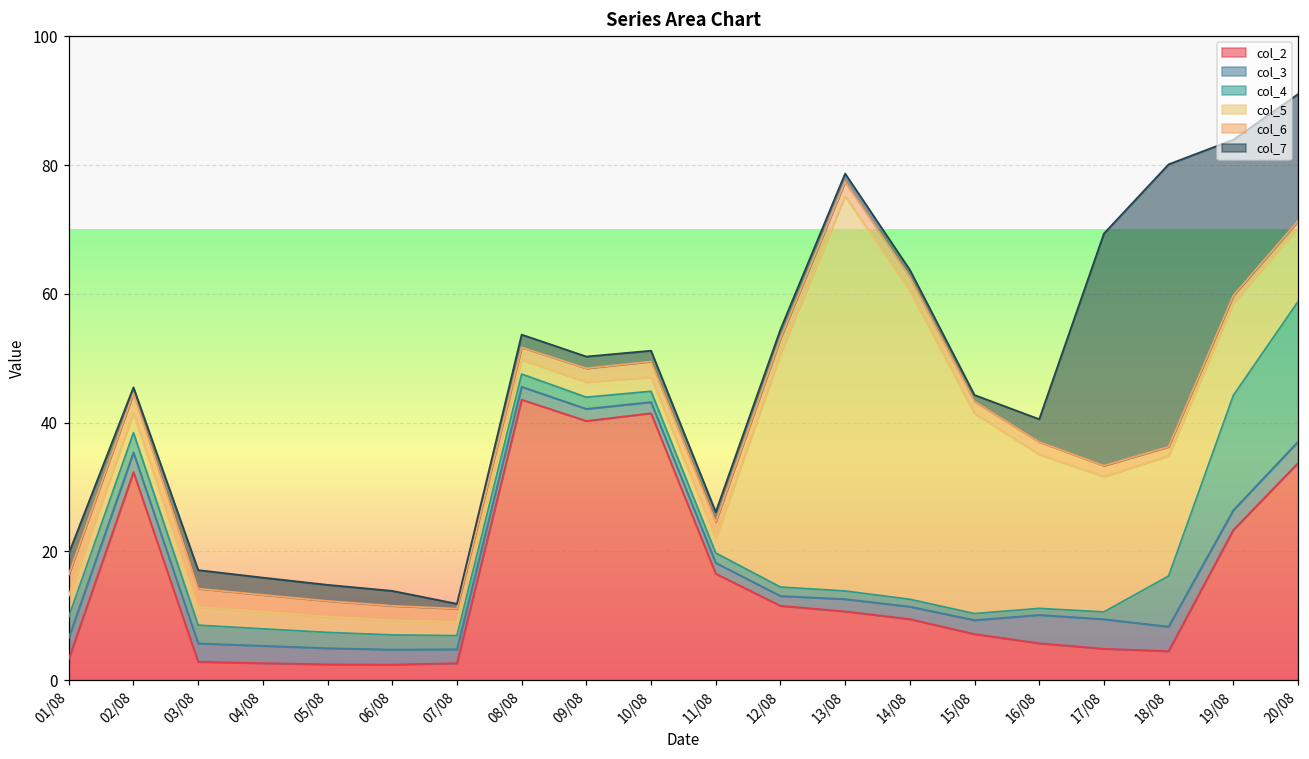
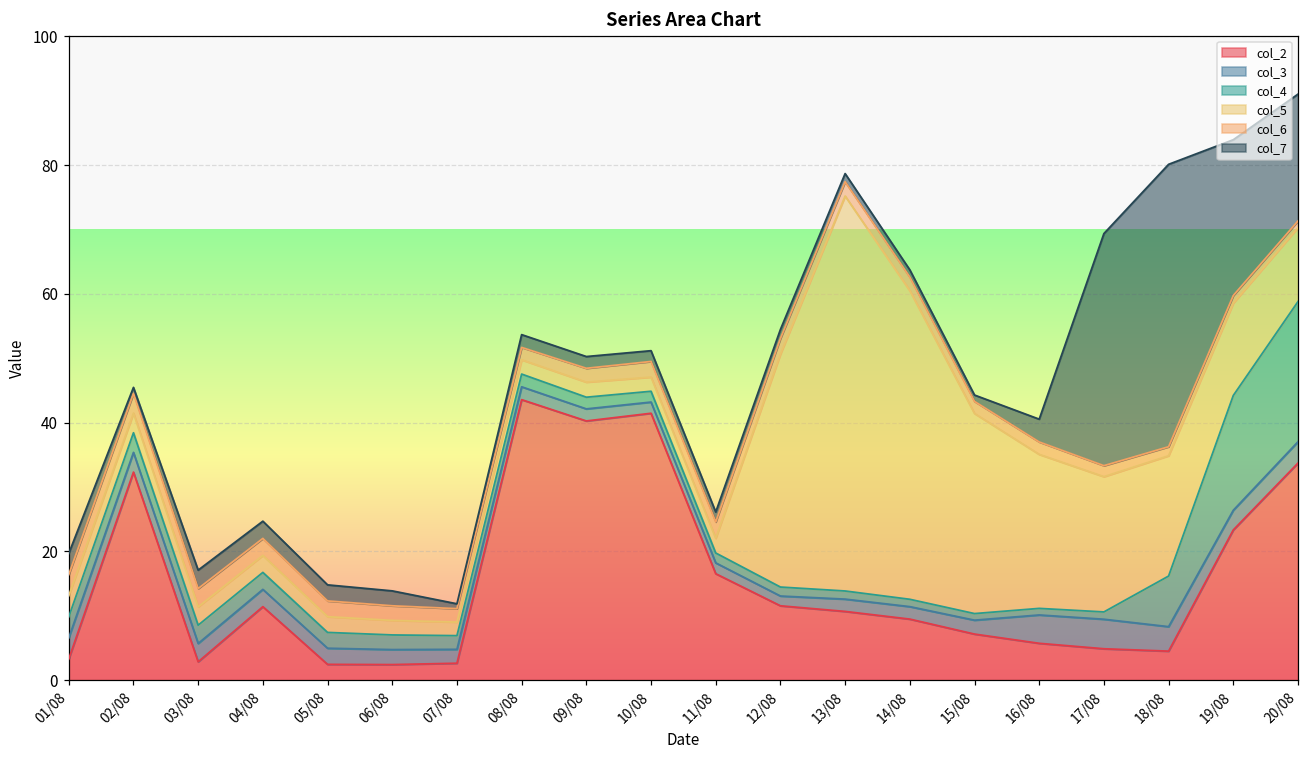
  {
    "col_2": {
      "01/08": 3,
      "02/08": 32,
      "03/08": 3,
-     "04/08": 3,
+     "04/08": 11,
      "05/08": 2,
      "06/08": 2,
      "07/08": 3,
      "08/08": 44,
      "09/08": 40,
      "10/08": 41,
      "11/08": 17,
      "12/08": 12,
      "13/08": 11,
      "14/08": 9,
      "15/08": 7,
      "16/08": 6,
      "17/08": 5,
      "18/08": 4,
      "19/08": 23,
      "20/08": 34
    },
    "col_7": {
      "01/08": 3,
      "02/08": 1,
      "03/08": 3,
      "04/08": 3,
      "05/08": 2,
      "06/08": 2,
      "07/08": 1,
      "08/08": 2,
      "09/08": 2,
      "10/08": 2,
      "11/08": 2,
      "12/08": 1,
      "13/08": 1,
      "14/08": 1,
      "15/08": 1,
      "16/08": 4,
      "17/08": 36,
      "18/08": 44,
      "20/08": 20
    }
  }
